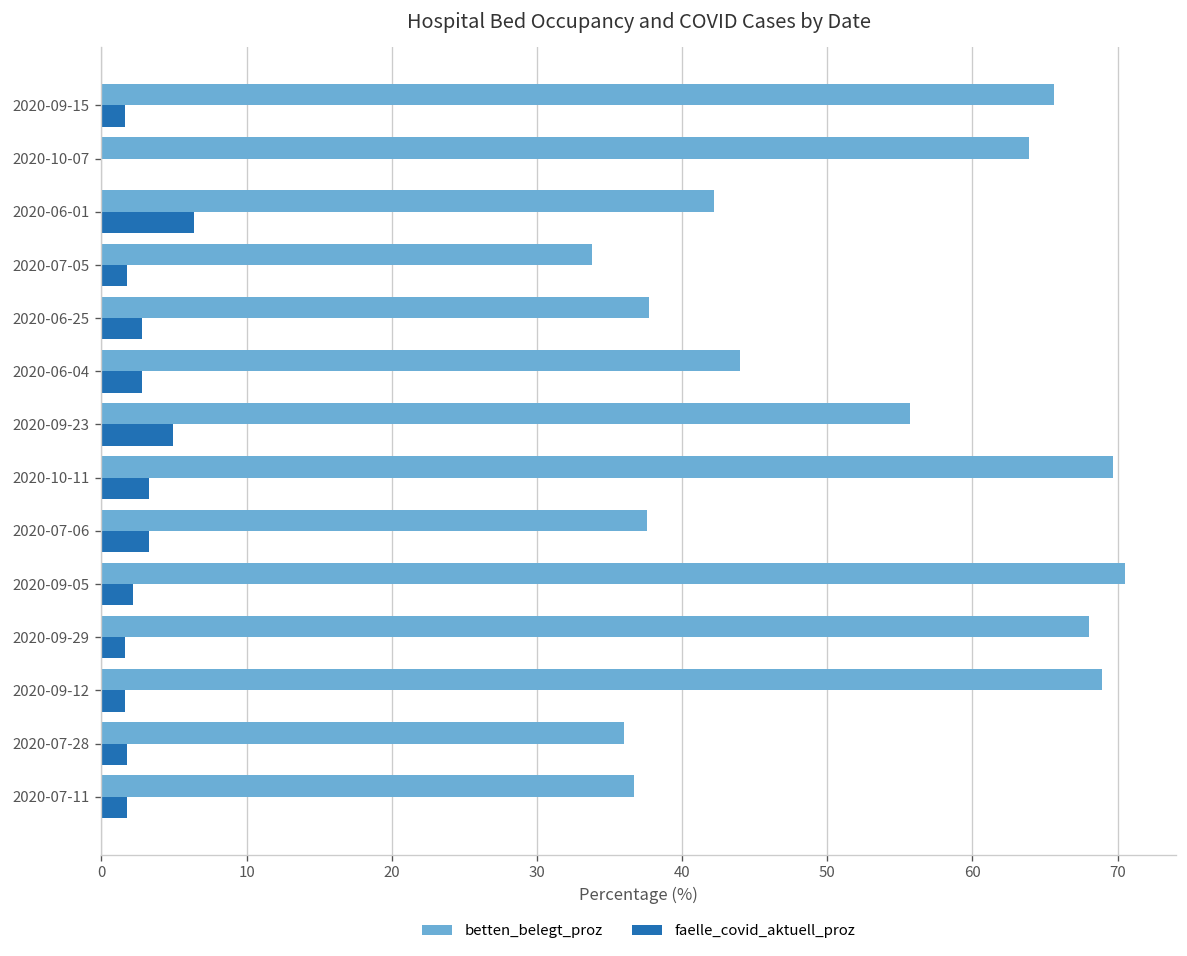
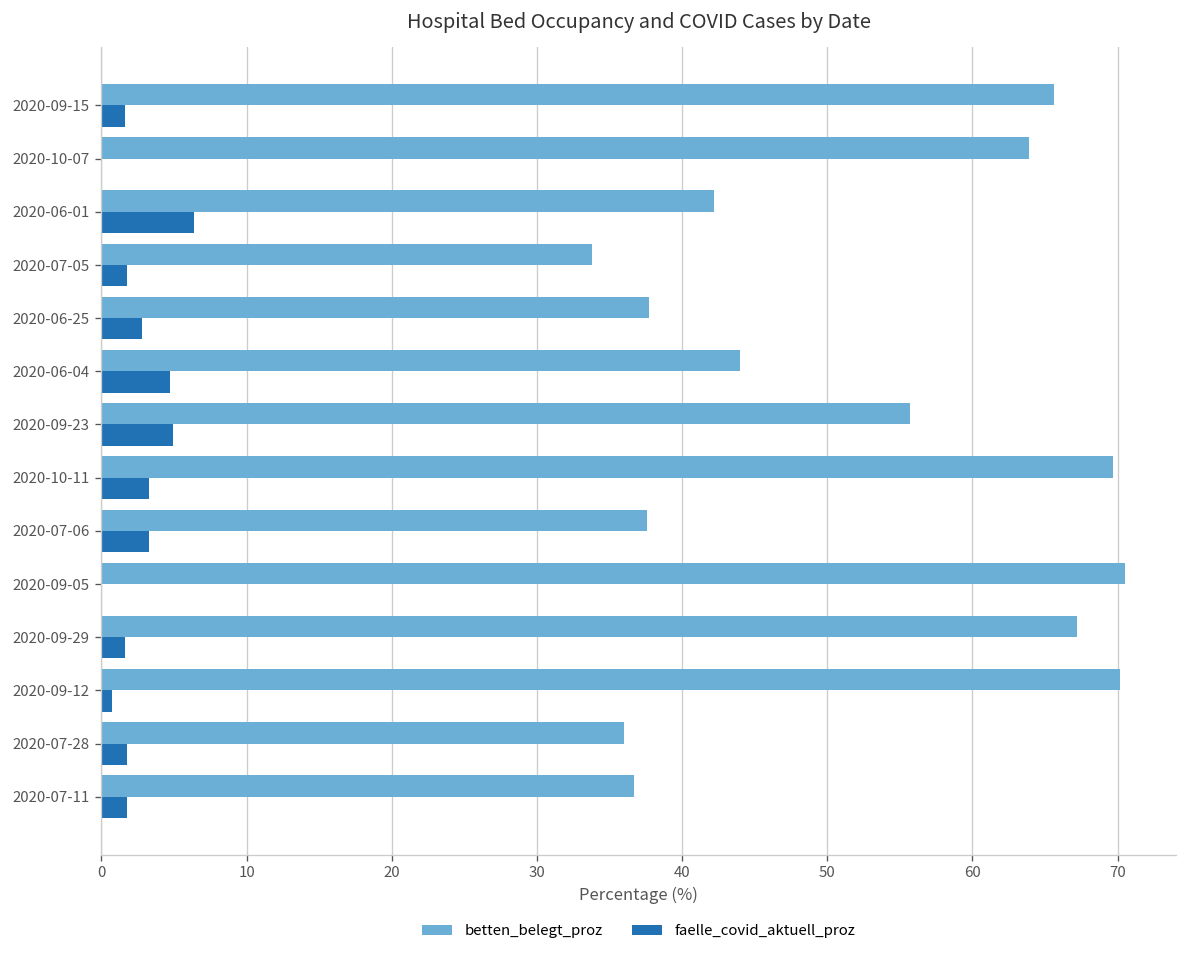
  {
    "betten_belegt_proz": {
      "2020-09-15": 65.6,
      "2020-10-07": 63.9,
      "2020-06-01": 42.2,
      "2020-07-05": 33.8,
      "2020-06-25": 37.7,
      "2020-06-04": 44.0,
      "2020-09-23": 55.7,
      "2020-10-11": 69.7,
      "2020-07-06": 37.6,
      "2020-09-05": 70.5,
-     "2020-09-29": 68.0,
-     "2020-09-12": 68.9,
+     "2020-09-29": 67.2,
+     "2020-09-12": 70.2,
      "2020-07-28": 36.0,
      "2020-07-11": 36.7
    },
    "faelle_covid_aktuell_proz": {
      "2020-09-15": 1.6,
      "2020-10-07": 0.0,
      "2020-06-01": 6.4,
      "2020-07-05": 1.8,
      "2020-06-25": 2.8,
-     "2020-06-04": 2.8,
+     "2020-06-04": 4.7,
      "2020-09-23": 4.9,
      "2020-10-11": 3.3,
      "2020-07-06": 3.3,
-     "2020-09-05": 2.2,
+     "2020-09-05": 0.0,
      "2020-09-29": 1.6,
-     "2020-09-12": 1.6,
+     "2020-09-12": 0.7,
      "2020-07-28": 1.8,
      "2020-07-11": 1.8
    }
  }
